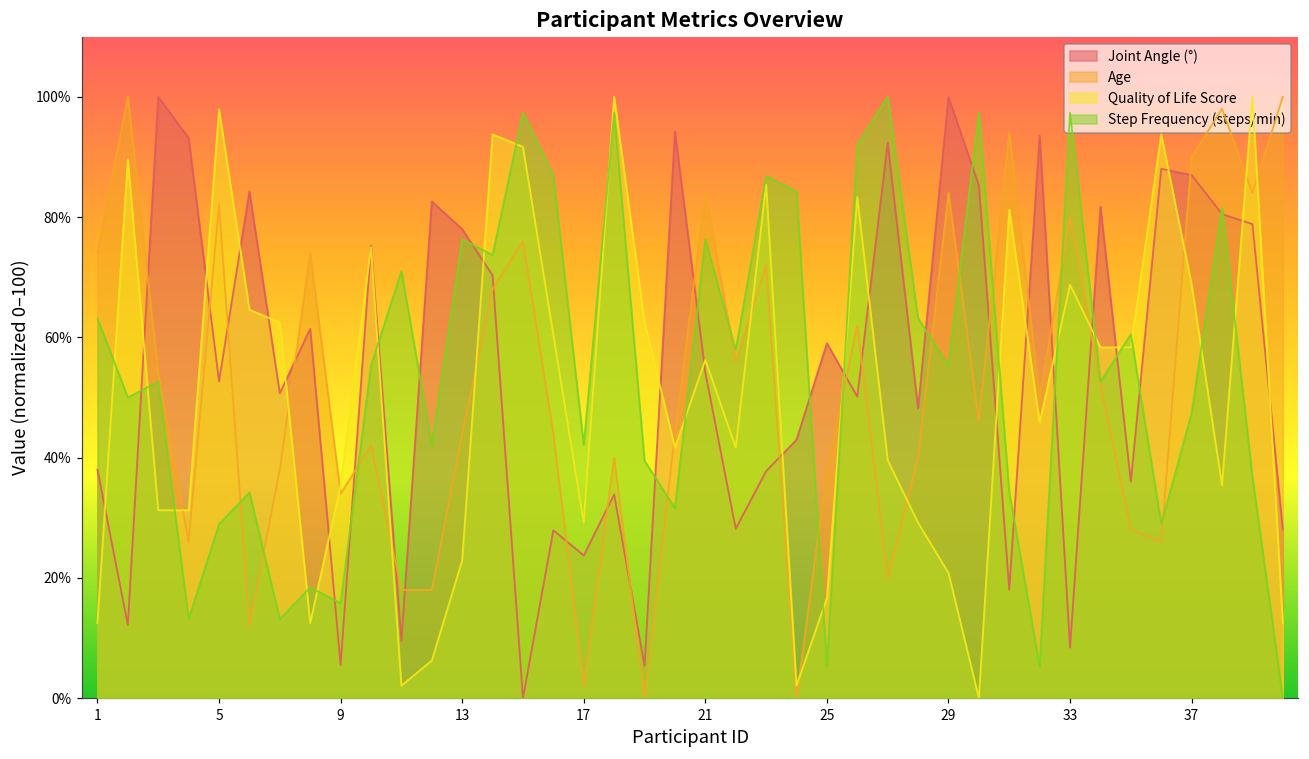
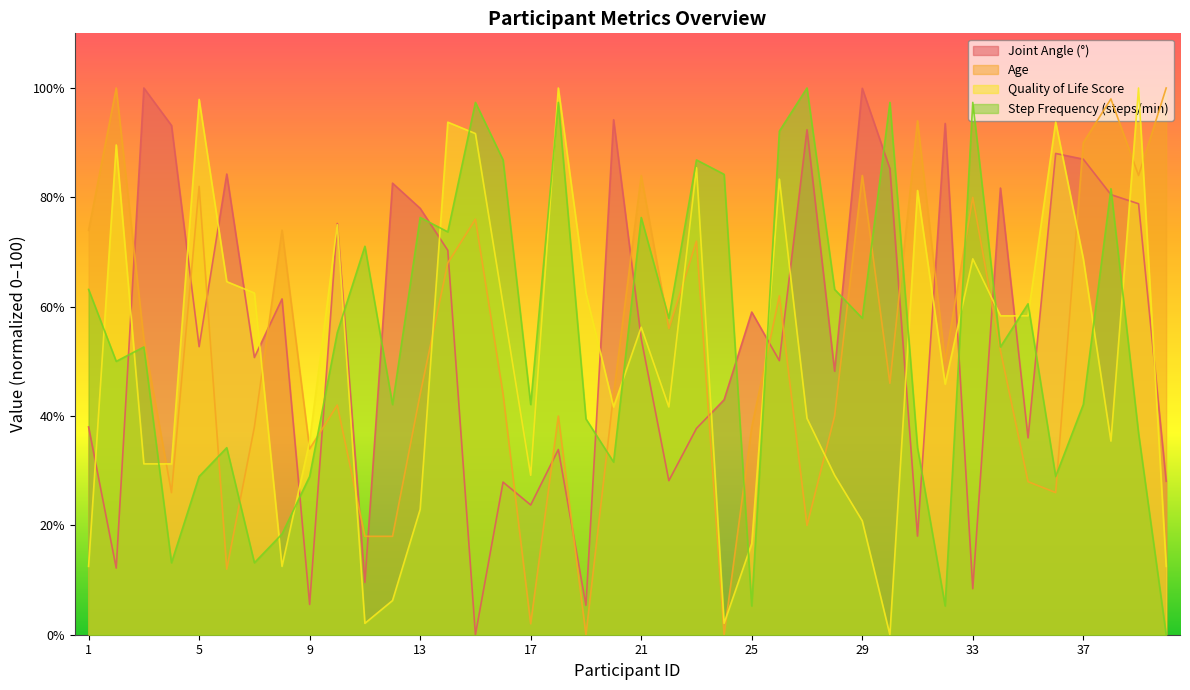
  {
    "Joint Angle (°)": {
      "1": "38%",
      "5": "53%",
      "9": "6%",
      "13": "78%",
      "17": "24%",
      "21": "54%",
      "25": "59%",
      "29": "100%",
      "33": "8%",
      "37": "87%"
    },
    "Step Frequency (steps/min)": {
      "1": "63%",
      "5": "29%",
-     "9": "16%",
+     "9": "29%",
      "13": "76%",
      "17": "42%",
      "21": "76%",
      "25": "5%",
-     "29": "55%",
-     "37": "47%"
+     "29": "58%",
+     "37": "42%"
    }
  }
